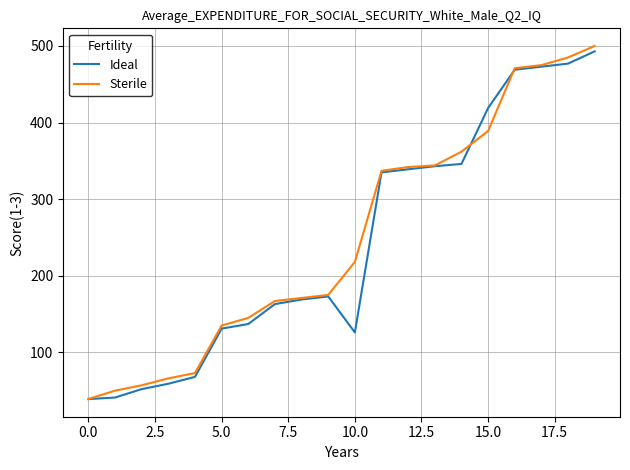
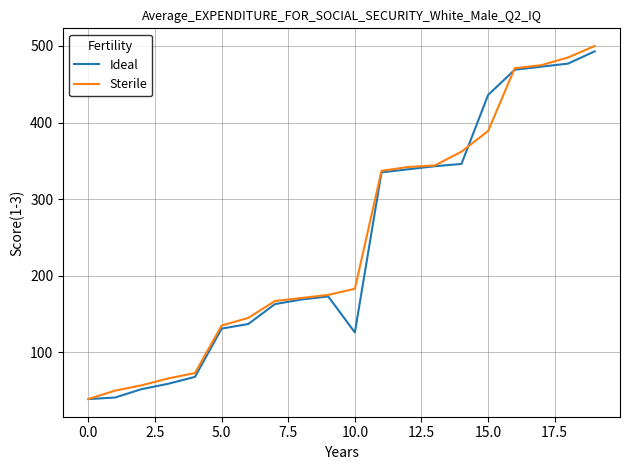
  {
    "Ideal": {
      "5.0": 130,
      "10.0": 130,
-     "15.0": 420
+     "15.0": 440
    },
    "Sterile": {
      "5.0": 140,
-     "10.0": 220,
+     "10.0": 180,
      "15.0": 390
    }
  }
